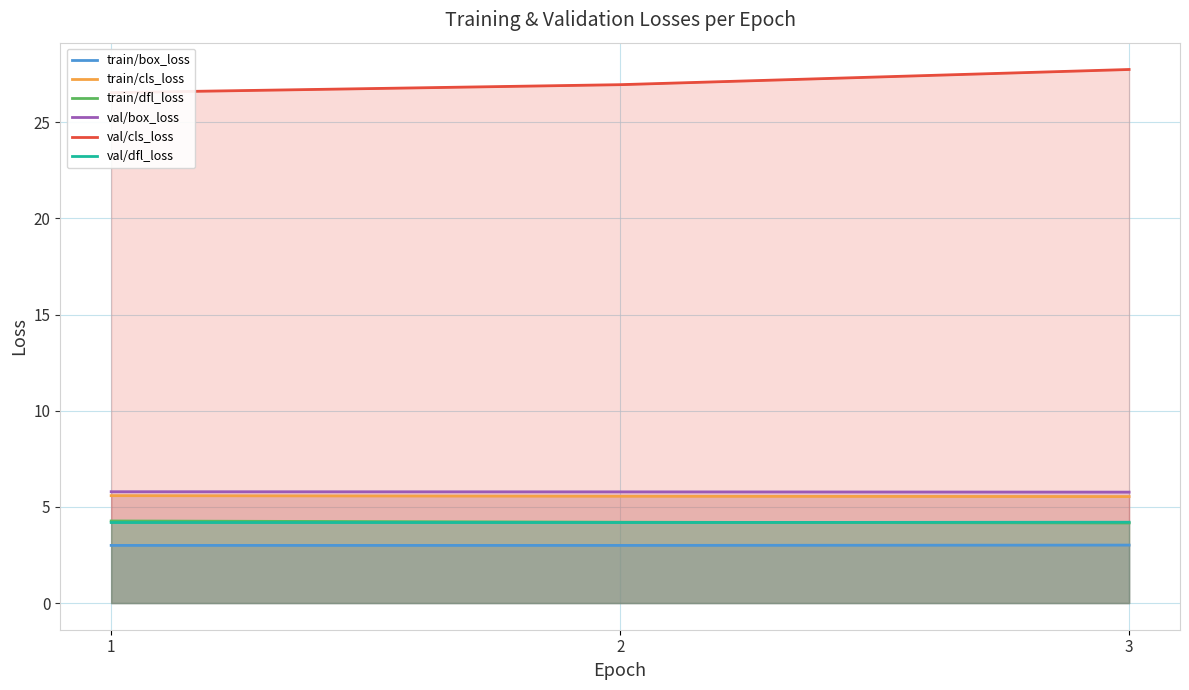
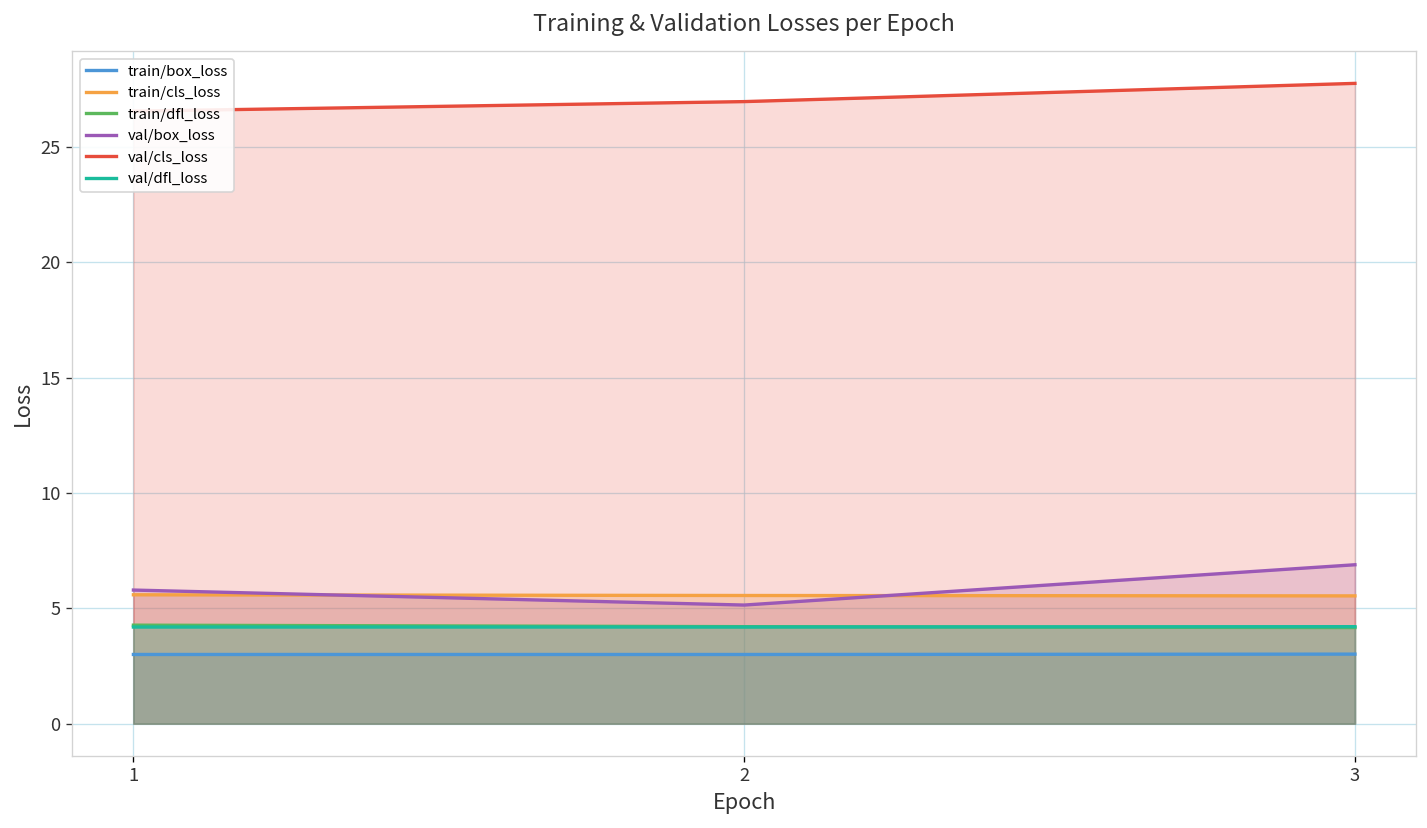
  {
    "train/box_loss": {
      "1": 3.0,
      "2": 3.0,
      "3": 3.0
    },
    "val/box_loss": {
      "1": 5.8,
-     "2": 5.8,
-     "3": 5.8
+     "2": 5.1,
+     "3": 6.9
    }
  }
